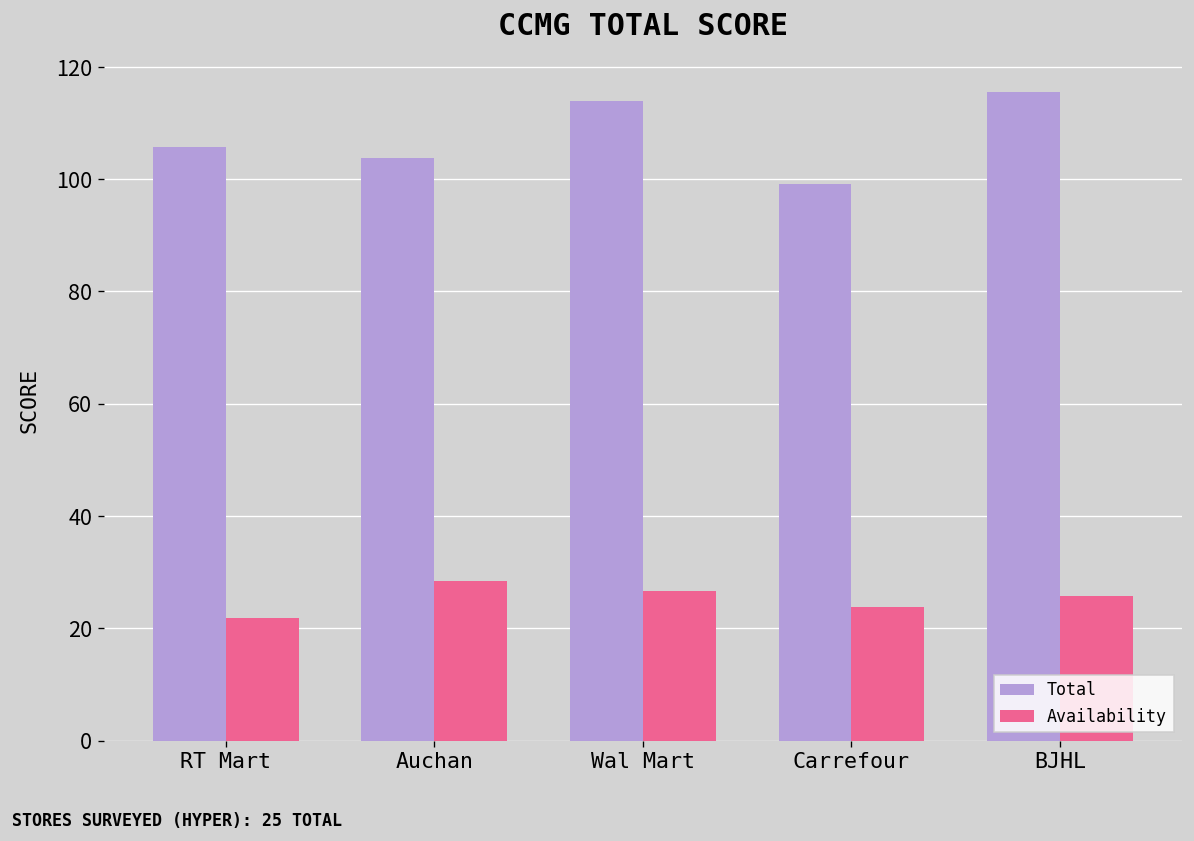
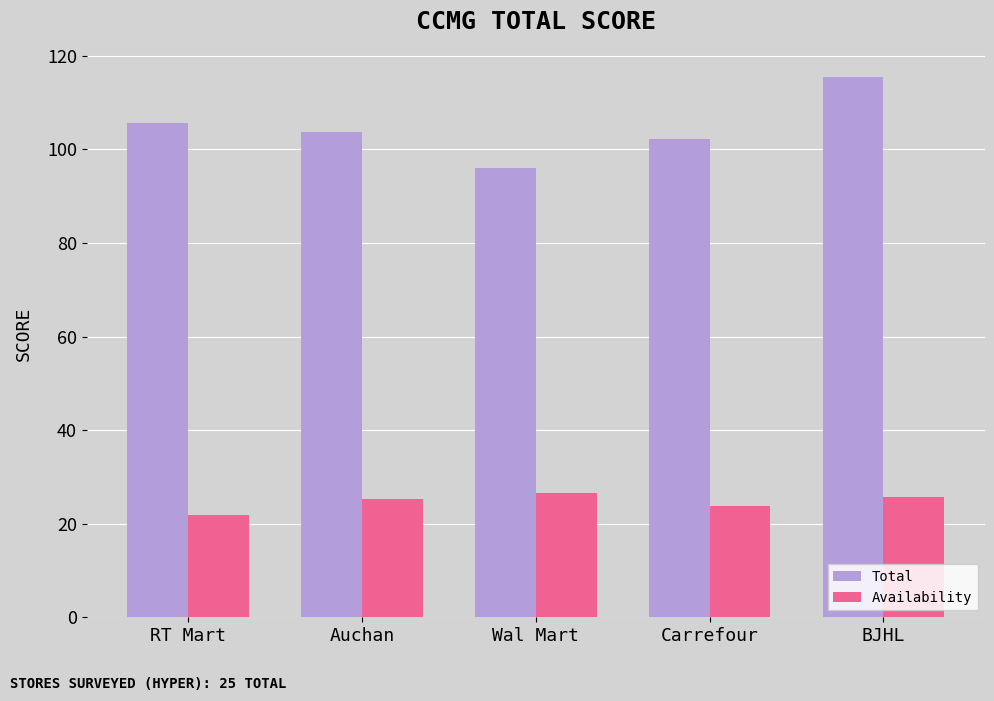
  {
    "Total": {
      "RT Mart": 106,
      "Auchan": 104,
-     "Wal Mart": 114,
-     "Carrefour": 99,
+     "Wal Mart": 96,
+     "Carrefour": 102,
      "BJHL": 116
    },
    "Availability": {
      "RT Mart": 22,
-     "Auchan": 28,
+     "Auchan": 25,
      "Wal Mart": 27,
      "Carrefour": 24,
      "BJHL": 26
    }
  }
